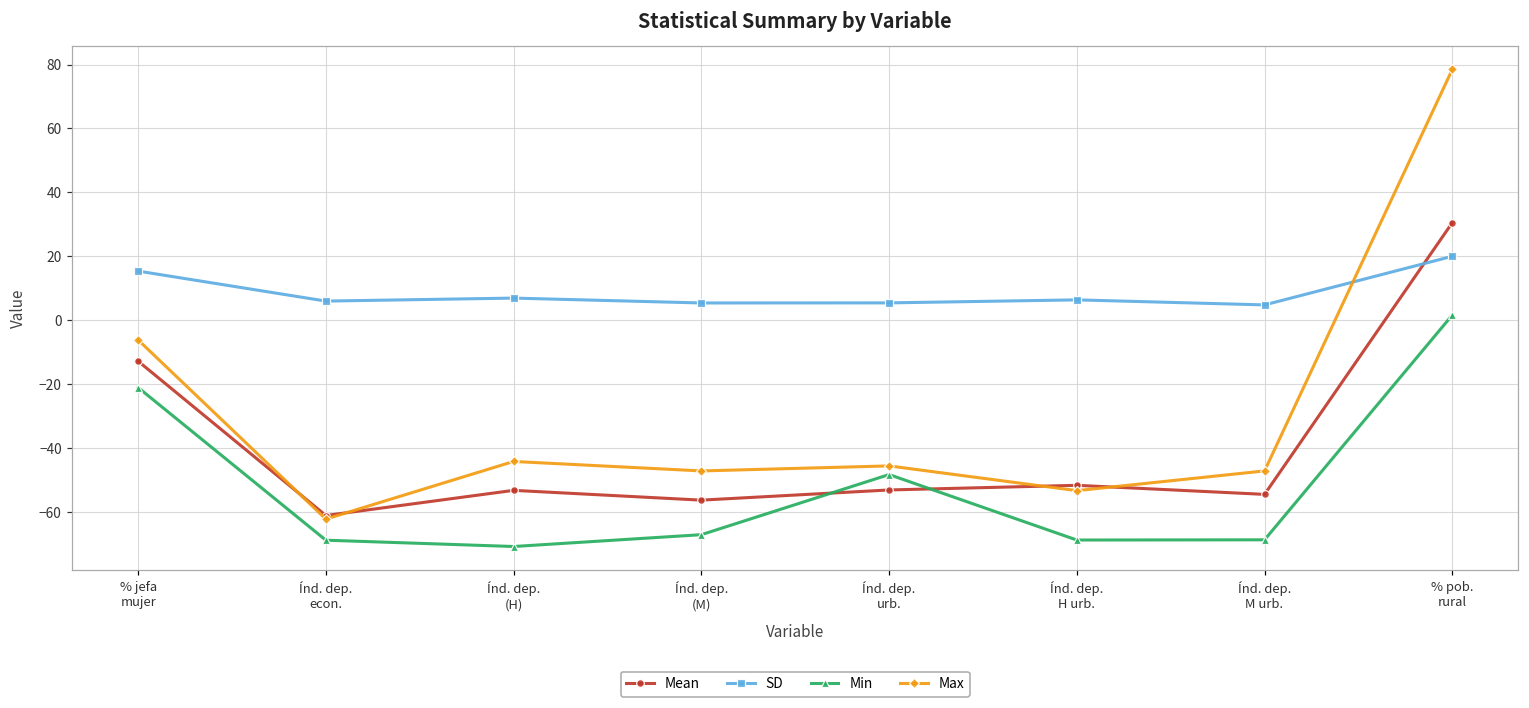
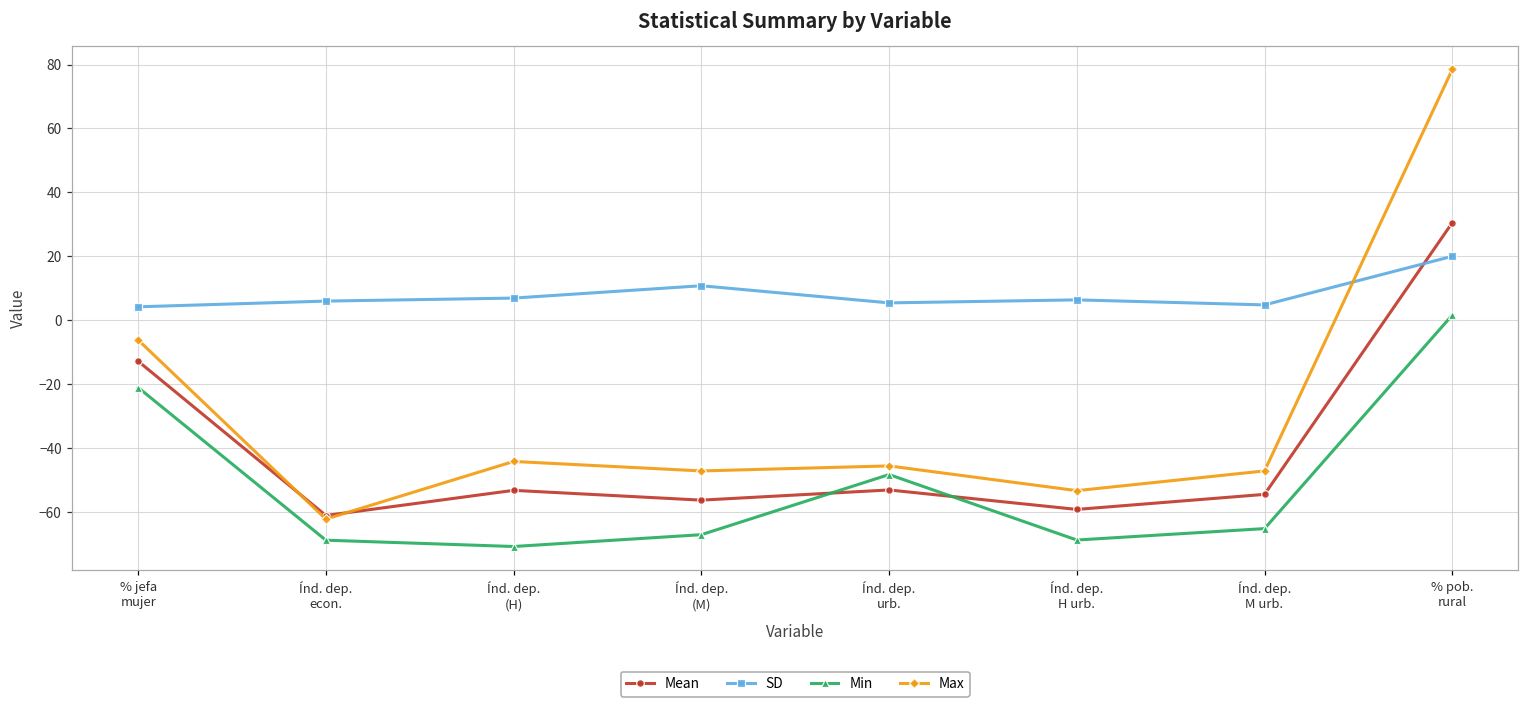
  {
    "Mean": {
      "% jefa mujer": -13,
      "Índ. dep. econ.": -61,
      "Índ. dep. (H)": -53,
      "Índ. dep. (M)": -56,
      "Índ. dep. urb.": -53,
-     "Índ. dep. H urb.": -52,
+     "Índ. dep. H urb.": -59,
      "Índ. dep. M urb.": -55,
      "% pob. rural": 31
    },
    "SD": {
-     "% jefa mujer": 15,
+     "% jefa mujer": 4,
      "Índ. dep. econ.": 6,
      "Índ. dep. (H)": 7,
-     "Índ. dep. (M)": 5,
+     "Índ. dep. (M)": 11,
      "Índ. dep. urb.": 5,
      "Índ. dep. H urb.": 6,
      "Índ. dep. M urb.": 5,
      "% pob. rural": 20
    },
    "Min": {
      "% jefa mujer": -21,
      "Índ. dep. econ.": -69,
      "Índ. dep. (H)": -71,
      "Índ. dep. (M)": -67,
      "Índ. dep. urb.": -48,
      "Índ. dep. H urb.": -69,
-     "Índ. dep. M urb.": -69,
+     "Índ. dep. M urb.": -65,
      "% pob. rural": 2
    },
    "Max": {
      "% jefa mujer": -6,
      "Índ. dep. econ.": -62,
      "Índ. dep. (H)": -44,
      "Índ. dep. (M)": -47,
      "Índ. dep. urb.": -46,
      "Índ. dep. H urb.": -53,
      "Índ. dep. M urb.": -47,
      "% pob. rural": 78
    }
  }
